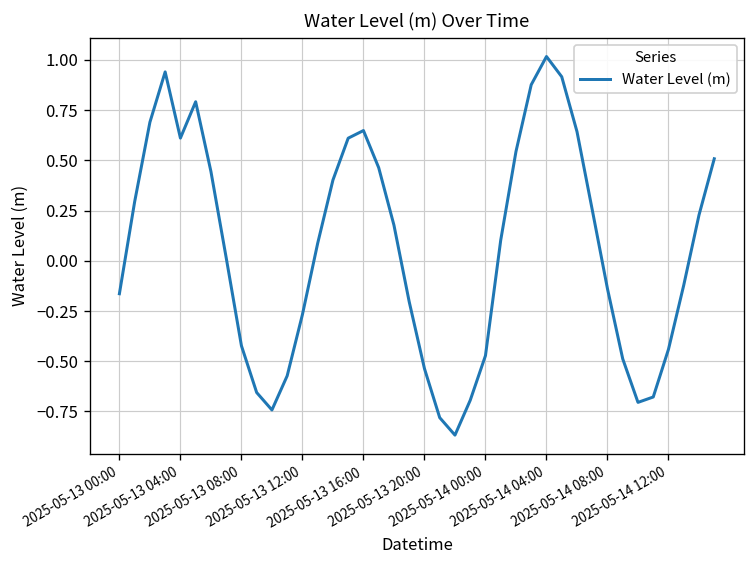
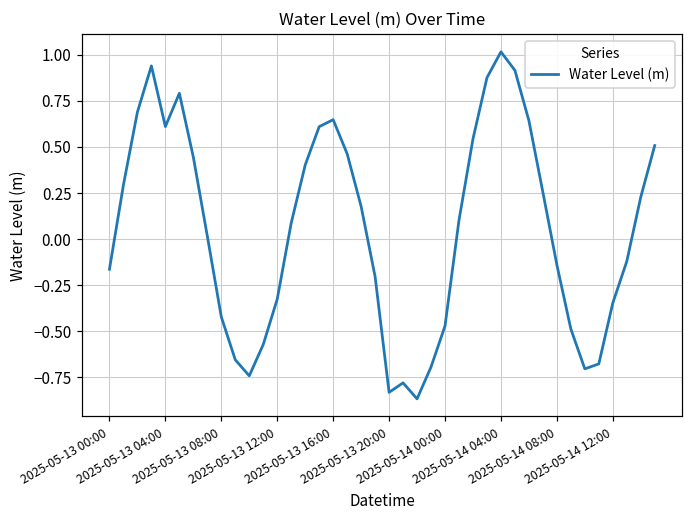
  {
    "2025-05-13 00:00": -0.16,
    "2025-05-13 04:00": 0.61,
    "2025-05-13 08:00": -0.42,
-   "2025-05-13 12:00": -0.27,
+   "2025-05-13 12:00": -0.33,
    "2025-05-13 16:00": 0.65,
-   "2025-05-13 20:00": -0.54,
+   "2025-05-13 20:00": -0.83,
    "2025-05-14 00:00": -0.47,
    "2025-05-14 04:00": 1.02,
    "2025-05-14 08:00": -0.14,
-   "2025-05-14 12:00": -0.44
+   "2025-05-14 12:00": -0.35
  }
